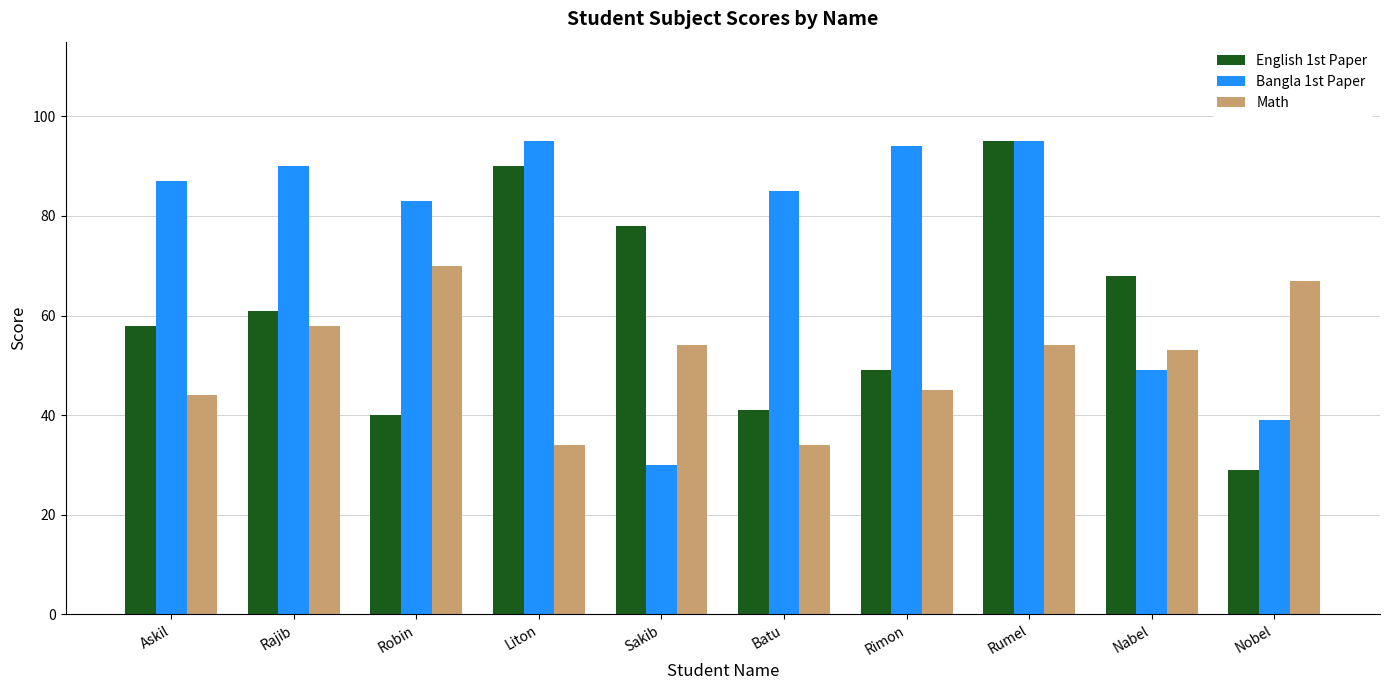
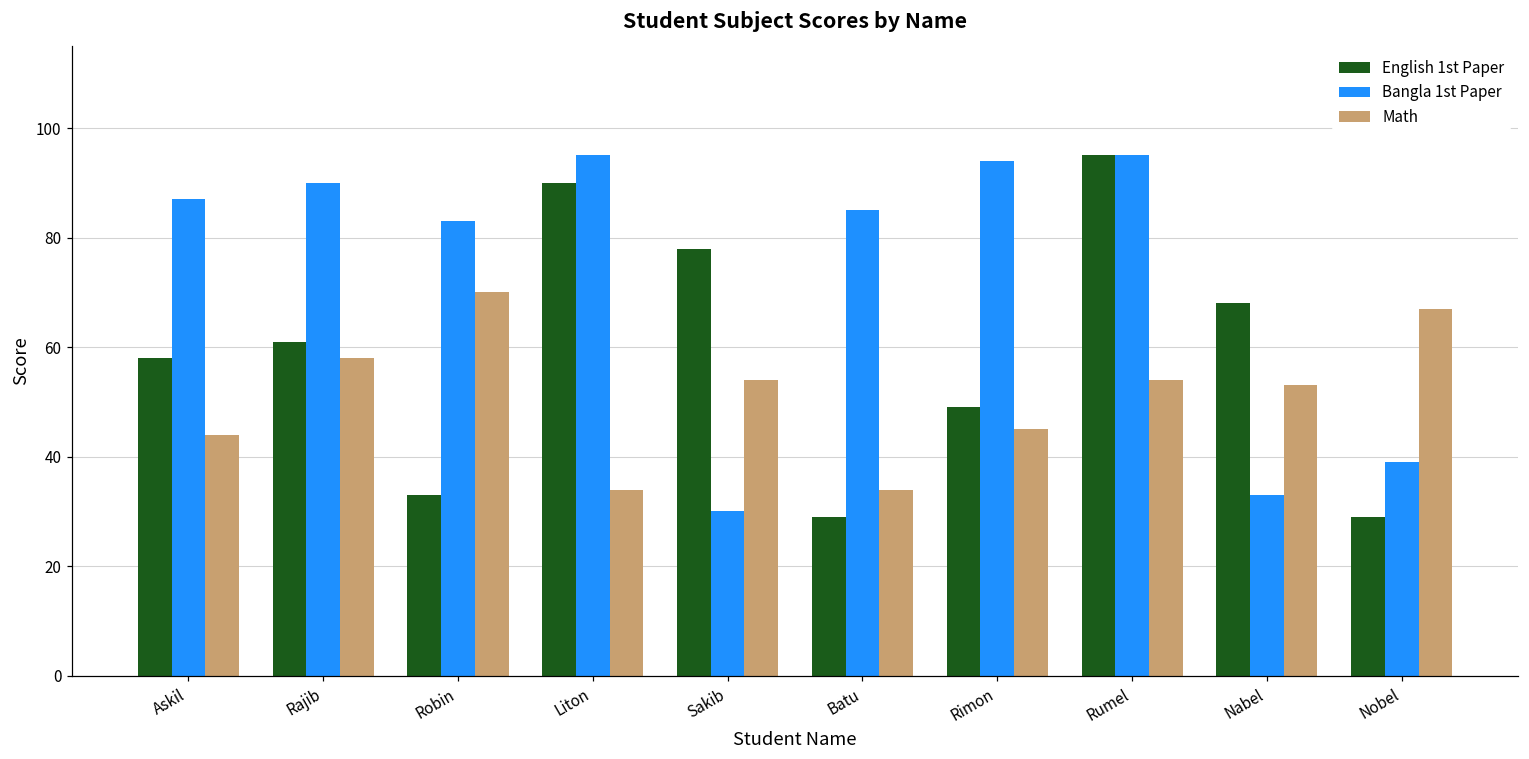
  {
    "English 1st Paper": {
      "Askil": 58,
      "Rajib": 61,
-     "Robin": 40,
+     "Robin": 33,
      "Liton": 90,
      "Sakib": 78,
-     "Batu": 41,
+     "Batu": 29,
      "Rimon": 49,
      "Rumel": 95,
      "Nabel": 68,
      "Nobel": 29
    },
    "Bangla 1st Paper": {
      "Askil": 87,
      "Rajib": 90,
      "Robin": 83,
      "Liton": 95,
      "Sakib": 30,
      "Batu": 85,
      "Rimon": 94,
      "Rumel": 95,
-     "Nabel": 49,
+     "Nabel": 33,
      "Nobel": 39
    },
    "Math": {
      "Askil": 44,
      "Rajib": 58,
      "Robin": 70,
      "Liton": 34,
      "Sakib": 54,
      "Batu": 34,
      "Rimon": 45,
      "Rumel": 54,
      "Nabel": 53,
      "Nobel": 67
    }
  }
